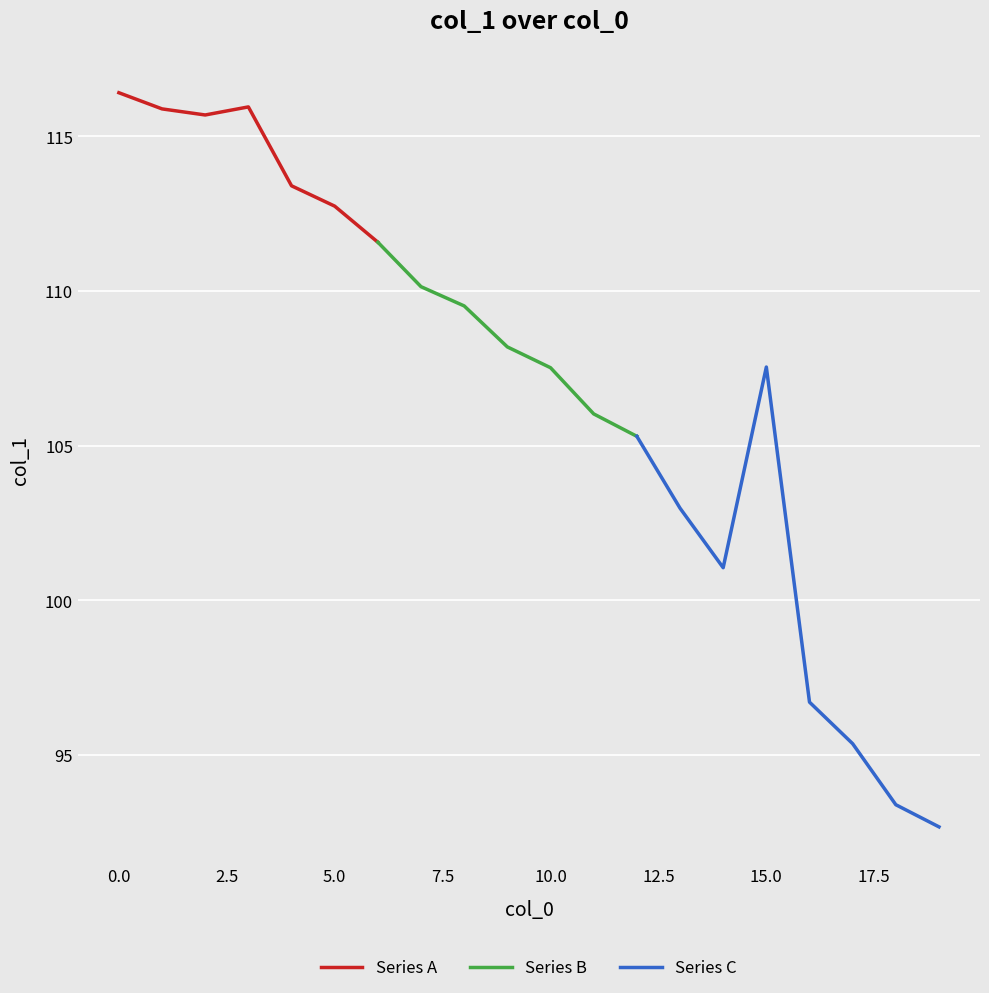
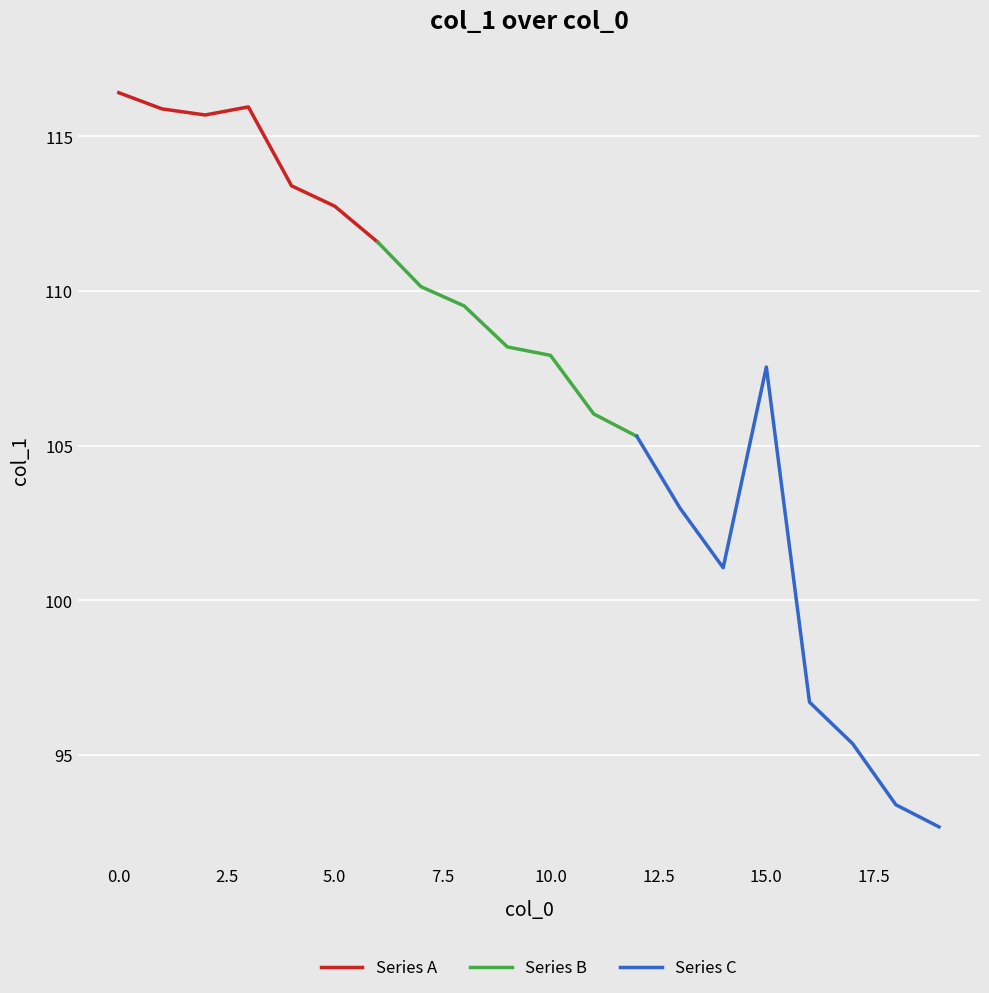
  {
    "Series A": {
      "0.0": 116.4,
      "5.0": 112.7
    },
    "Series B": {
-     "10.0": 107.5
+     "10.0": 107.9
    },
    "Series C": {
      "15.0": 107.5
    }
  }
